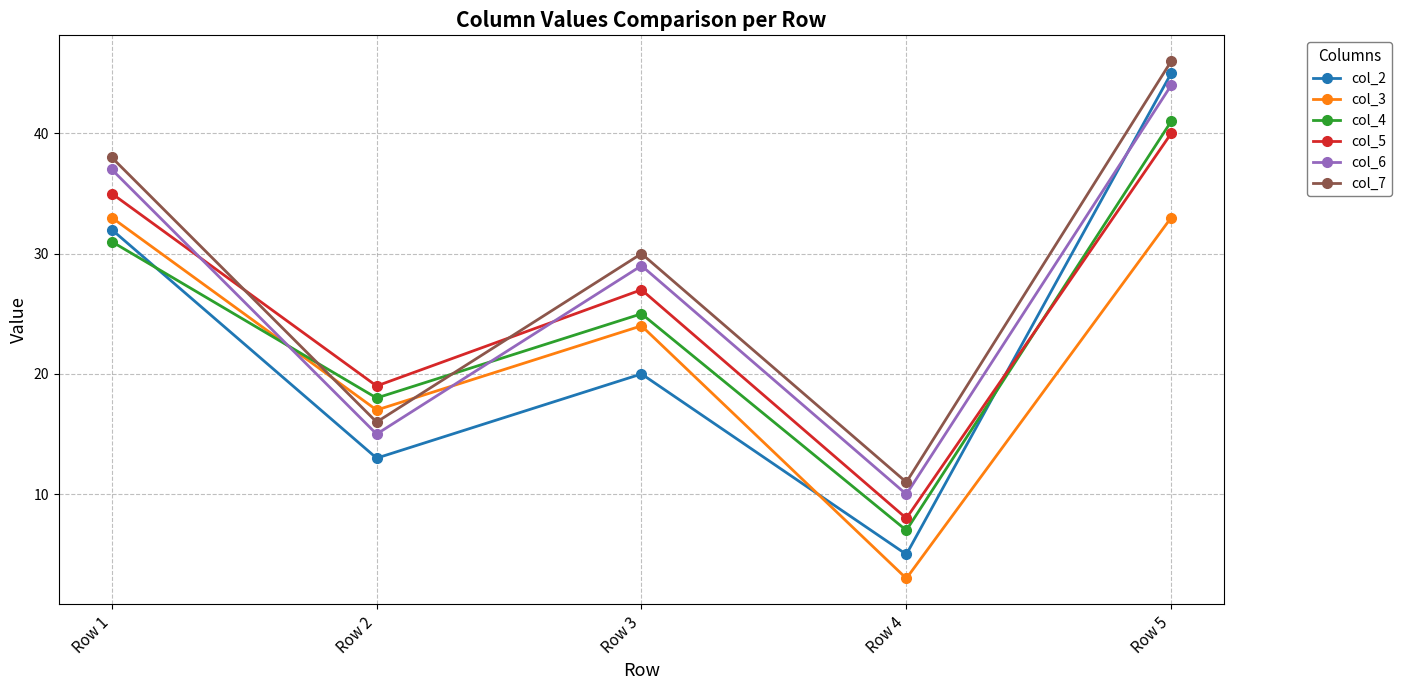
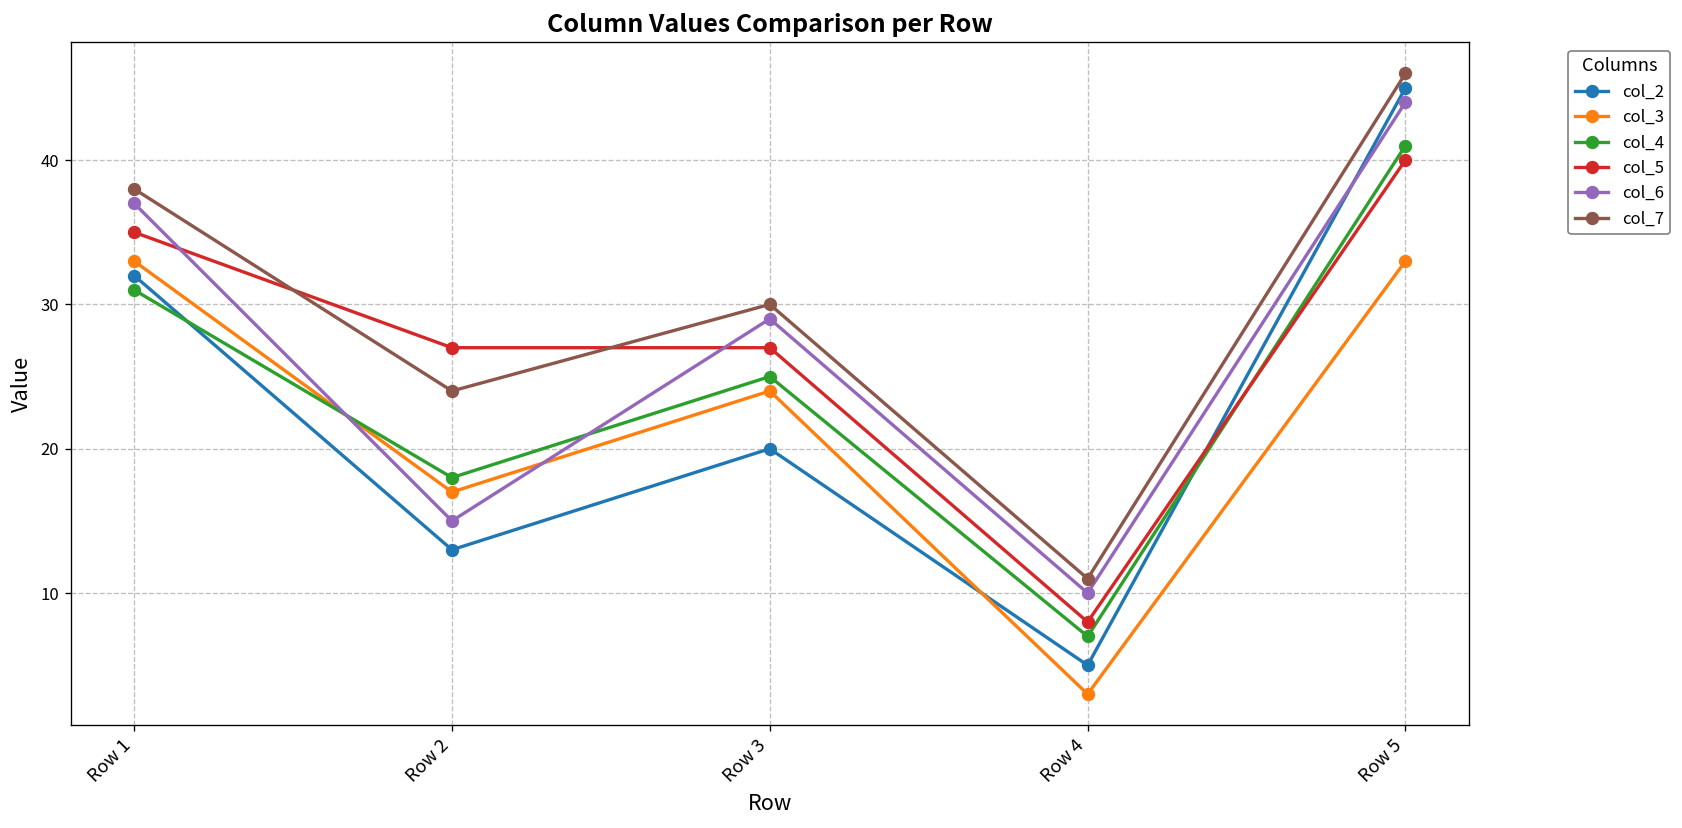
  {
    "col_2": {
      "Row 1": 32,
      "Row 2": 13,
      "Row 3": 20,
      "Row 4": 5,
      "Row 5": 45
    },
    "col_3": {
      "Row 1": 33,
      "Row 2": 17,
      "Row 3": 24,
      "Row 4": 3,
      "Row 5": 33
    },
    "col_4": {
      "Row 1": 31,
      "Row 2": 18,
      "Row 3": 25,
      "Row 4": 7,
      "Row 5": 41
    },
    "col_5": {
      "Row 1": 35,
-     "Row 2": 19,
+     "Row 2": 27,
      "Row 3": 27,
      "Row 4": 8,
      "Row 5": 40
    },
    "col_6": {
      "Row 1": 37,
      "Row 2": 15,
      "Row 3": 29,
      "Row 4": 10,
      "Row 5": 44
    },
    "col_7": {
      "Row 1": 38,
-     "Row 2": 16,
+     "Row 2": 24,
      "Row 3": 30,
      "Row 4": 11,
      "Row 5": 46
    }
  }
